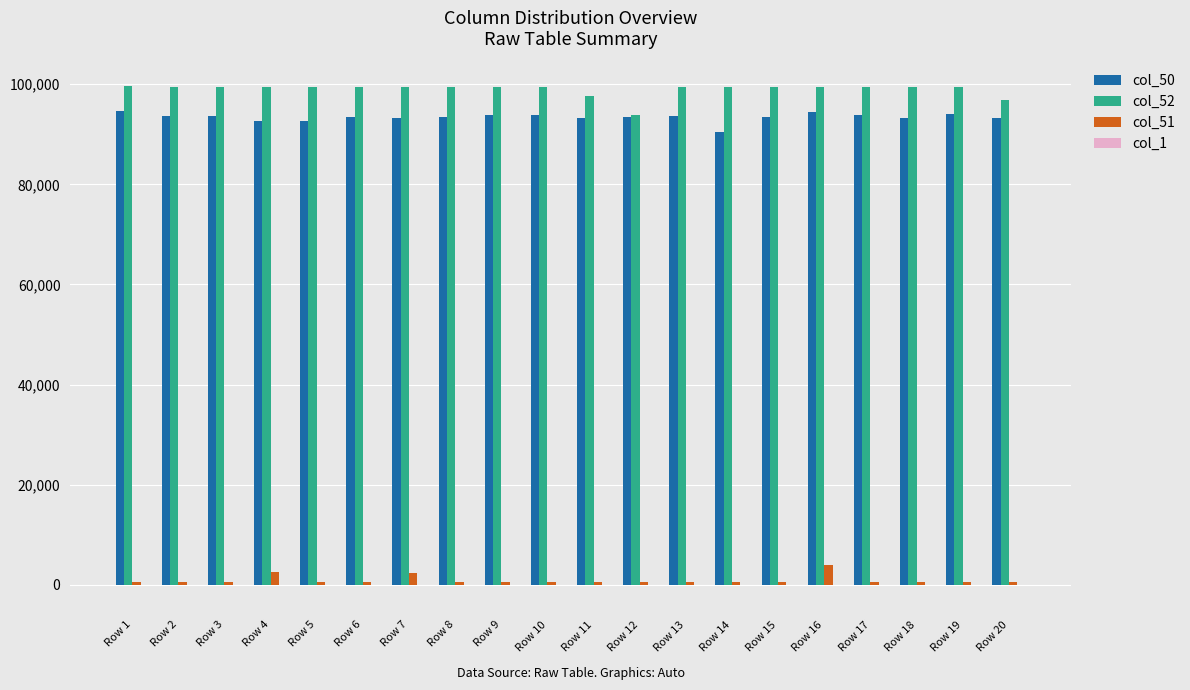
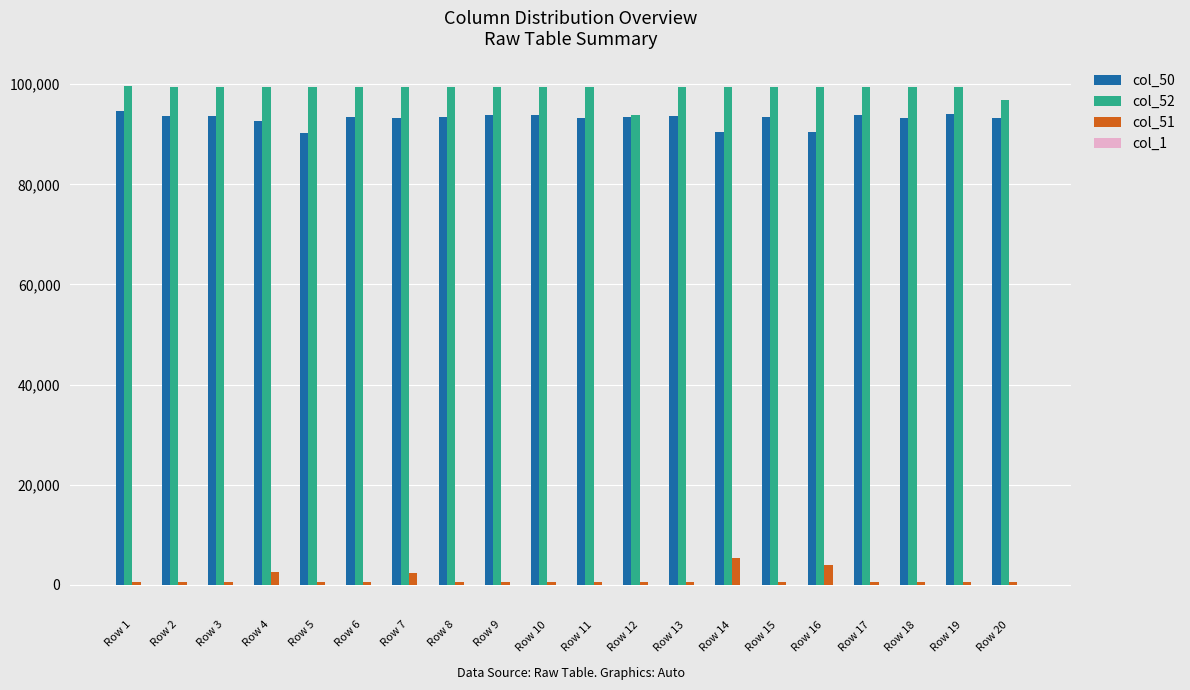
  {
    "col_50": {
      "Row 1": "95,000",
      "Row 2": "94,000",
      "Row 3": "94,000",
      "Row 4": "93,000",
-     "Row 5": "93,000",
+     "Row 5": "90,000",
      "Row 6": "93,000",
      "Row 7": "93,000",
      "Row 8": "93,000",
      "Row 9": "94,000",
      "Row 10": "94,000",
      "Row 11": "93,000",
      "Row 12": "93,000",
      "Row 13": "94,000",
      "Row 14": "90,000",
      "Row 15": "94,000",
-     "Row 16": "94,000",
+     "Row 16": "90,000",
      "Row 17": "94,000",
      "Row 18": "93,000",
      "Row 19": "94,000",
      "Row 20": "93,000"
    },
    "col_52": {
      "Row 1": "100,000",
      "Row 2": "99,000",
      "Row 3": "99,000",
      "Row 4": "99,000",
      "Row 5": "99,000",
      "Row 6": "99,000",
      "Row 7": "99,000",
      "Row 8": "99,000",
      "Row 9": "99,000",
      "Row 10": "99,000",
-     "Row 11": "98,000",
+     "Row 11": "99,000",
      "Row 12": "94,000",
      "Row 13": "99,000",
      "Row 14": "99,000",
      "Row 15": "99,000",
      "Row 16": "100,000",
      "Row 17": "100,000",
      "Row 18": "99,000",
      "Row 19": "100,000",
      "Row 20": "97,000"
    },
    "col_51": {
      "Row 2": "1,000",
      "Row 3": "1,000",
      "Row 4": "3,000",
      "Row 5": "1,000",
      "Row 6": "1,000",
      "Row 7": "2,000",
      "Row 8": "1,000",
      "Row 9": "1,000",
      "Row 10": "1,000",
      "Row 11": "1,000",
      "Row 12": "1,000",
      "Row 13": "1,000",
-     "Row 14": "1,000",
+     "Row 14": "5,000",
      "Row 15": "1,000",
      "Row 16": "4,000",
      "Row 17": "1,000",
      "Row 18": "1,000",
      "Row 19": "1,000",
      "Row 20": "1,000"
    },
    "col_1": {
      "Row 2": "0",
      "Row 3": "0",
      "Row 4": "0",
      "Row 5": "0",
      "Row 17": "0",
      "Row 18": "0"
    }
  }
